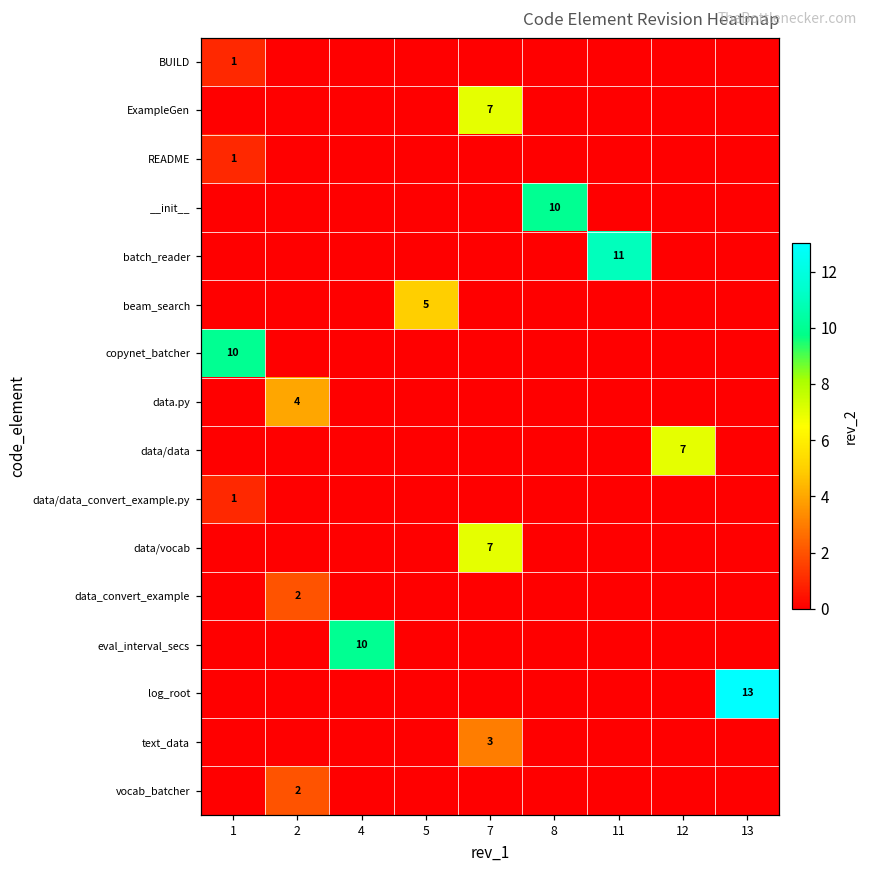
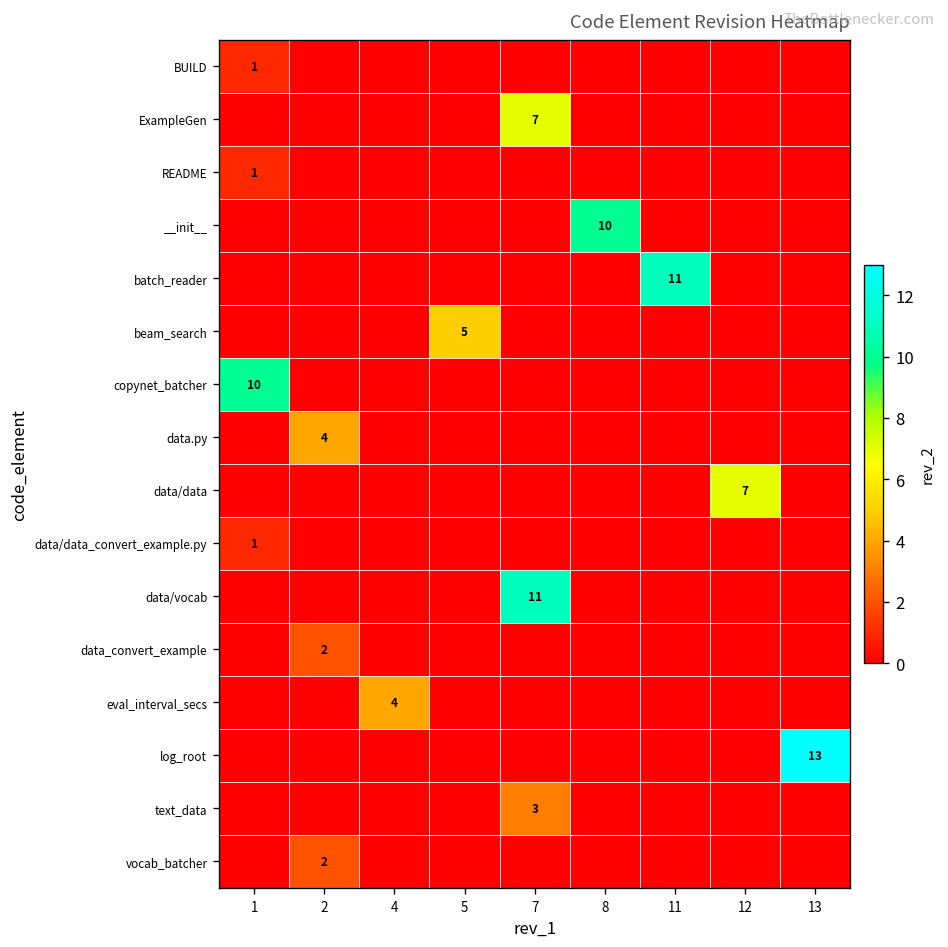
  {
    "BUILD": {
      "1": 1
    },
    "ExampleGen": {
      "7": 7
    },
    "README": {
      "1": 1
    },
    "__init__": {
      "8": 10
    },
    "batch_reader": {
      "11": 11
    },
    "beam_search": {
      "5": 5
    },
    "copynet_batcher": {
      "1": 10
    },
    "data.py": {
      "2": 4
    },
    "data/data": {
      "12": 7
    },
    "data/data_convert_example.py": {
      "1": 1
    },
    "data/vocab": {
-     "7": 7
+     "7": 11
    },
    "data_convert_example": {
      "2": 2
    },
    "eval_interval_secs": {
-     "4": 10
+     "4": 4
    },
    "log_root": {
      "13": 13
    },
    "text_data": {
      "7": 3
    },
    "vocab_batcher": {
      "2": 2
    }
  }
